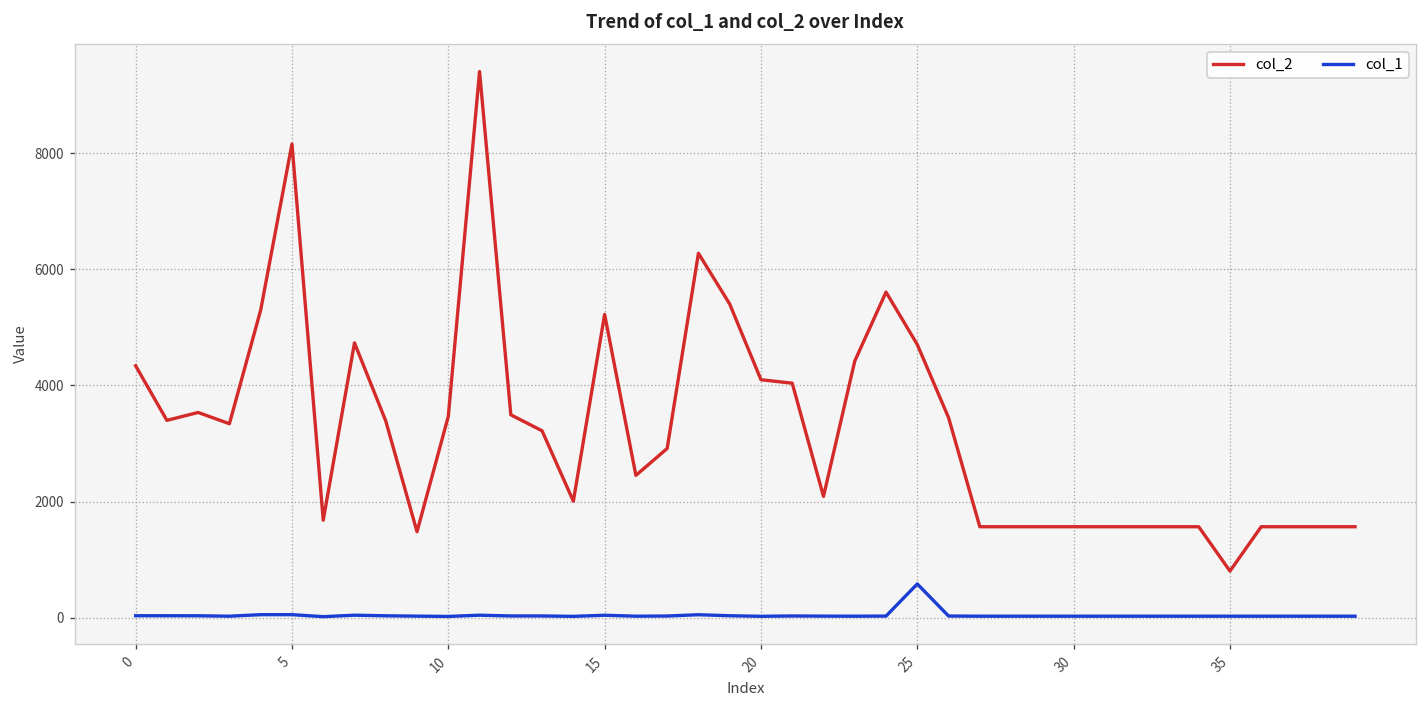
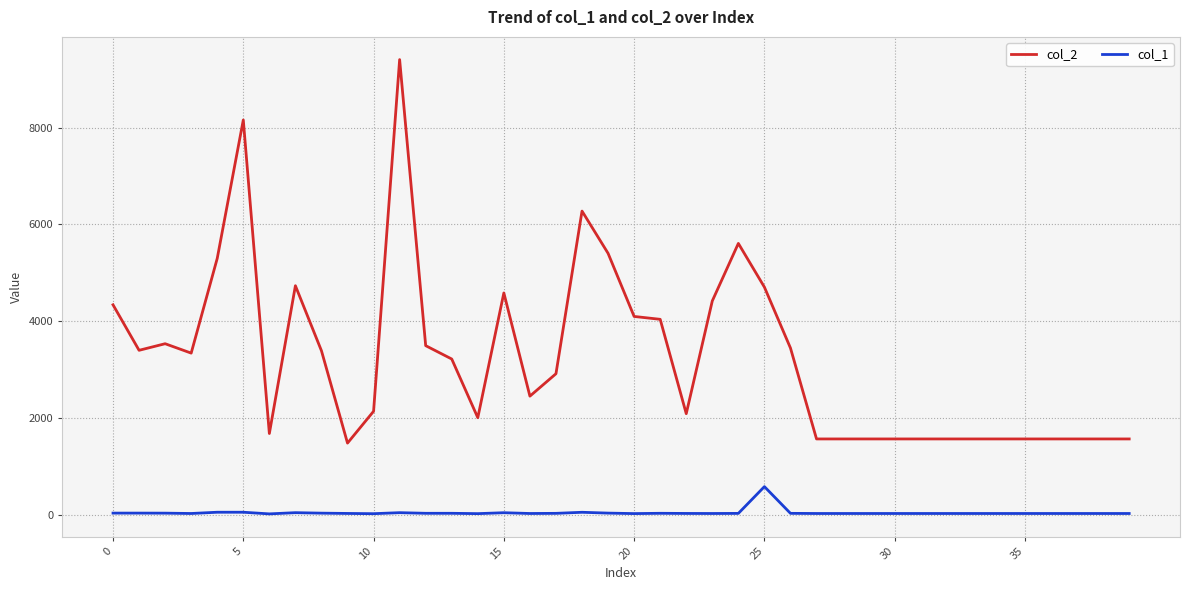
  {
    "col_2": {
      "0": 4300,
      "5": 8200,
-     "10": 3500,
-     "15": 5200,
+     "10": 2100,
+     "15": 4600,
      "20": 4100,
      "25": 4700,
      "30": 1600,
-     "35": 800
+     "35": 1600
    },
    "col_1": {
      "0": 0,
      "5": 100,
      "10": 0,
      "15": 0,
      "20": 0,
      "25": 600,
      "30": 0,
      "35": 0
    }
  }
